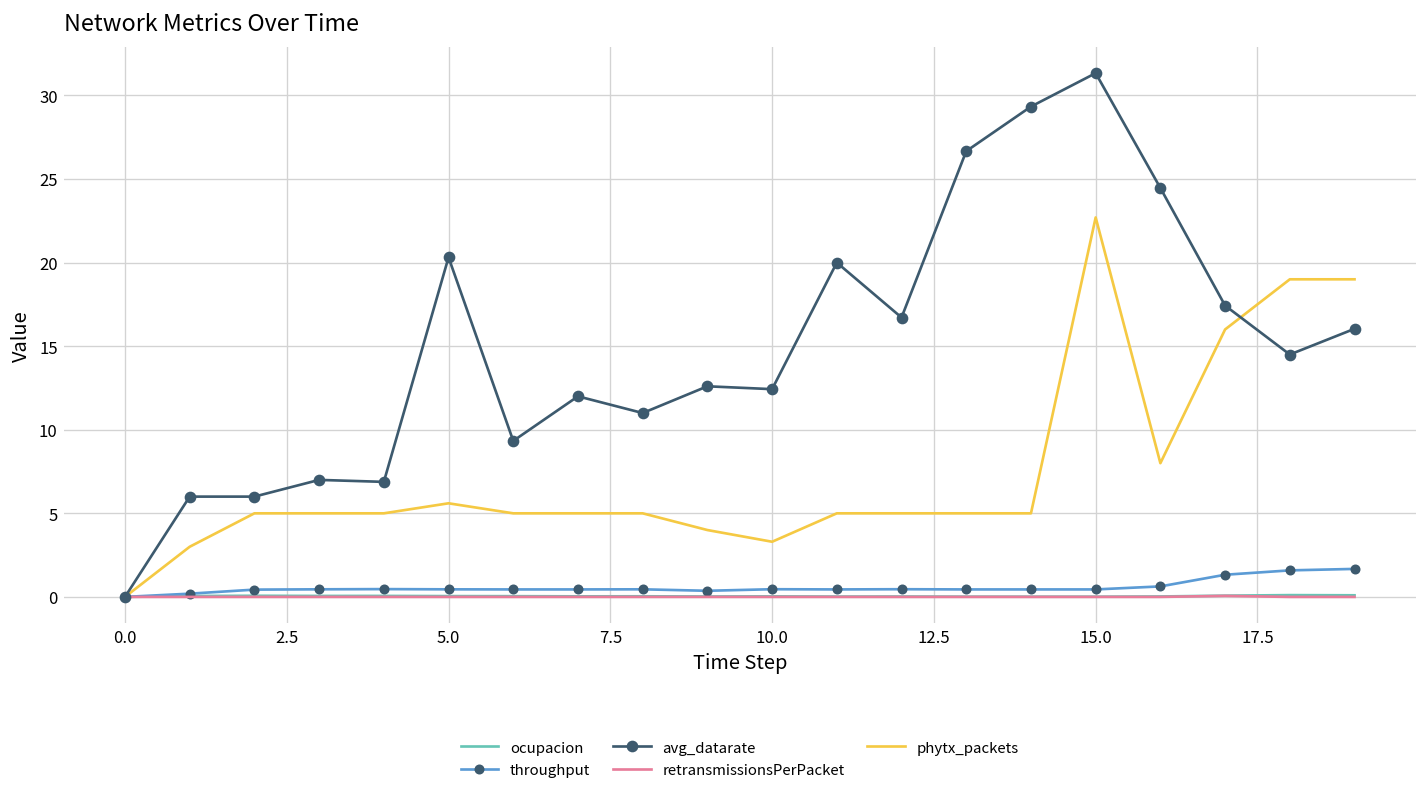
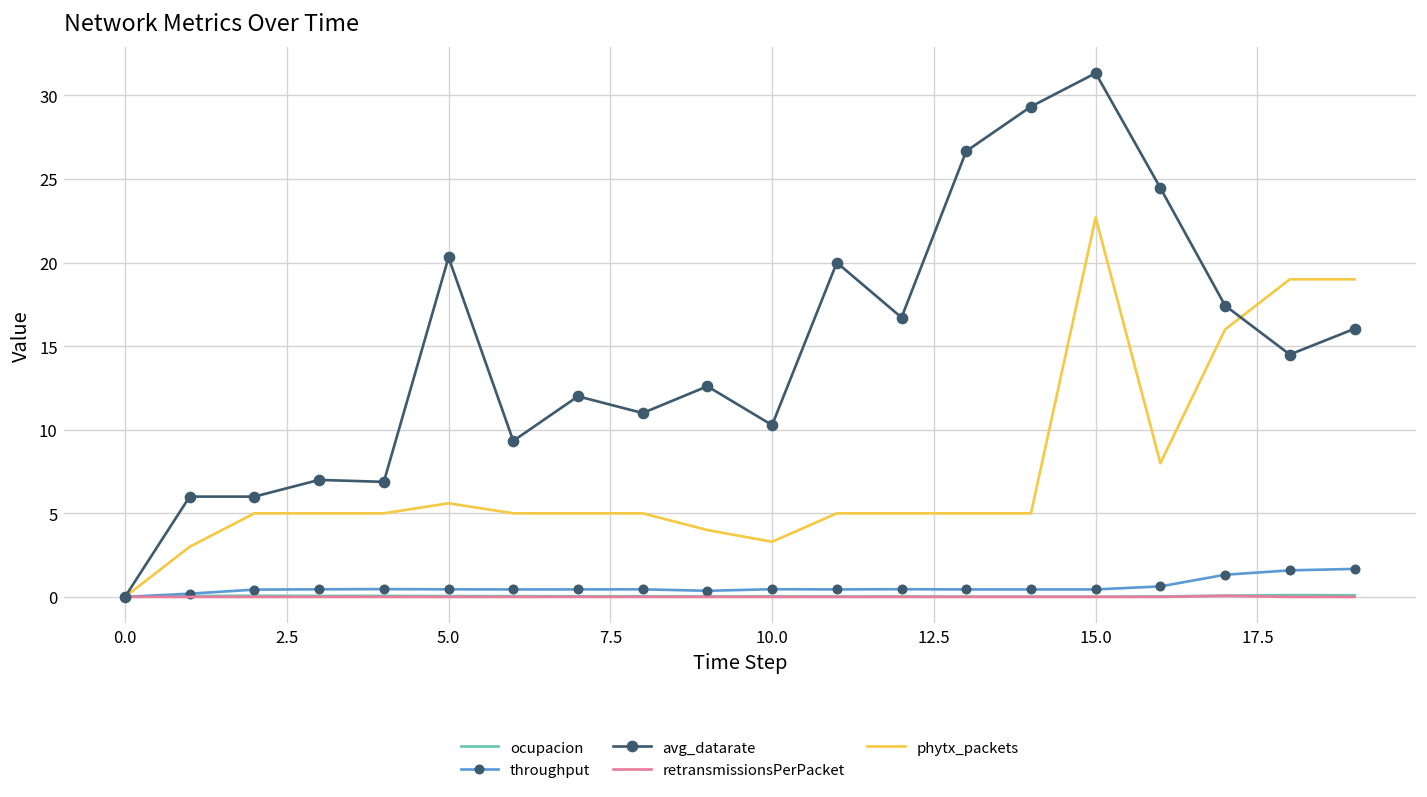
  {
    "avg_datarate": {
      "5.0": 20.3,
-     "10.0": 12.4,
+     "10.0": 10.3,
      "15.0": 31.3
    },
    "phytx_packets": {
      "5.0": 5.6,
      "10.0": 3.3,
      "15.0": 22.7
    }
  }
